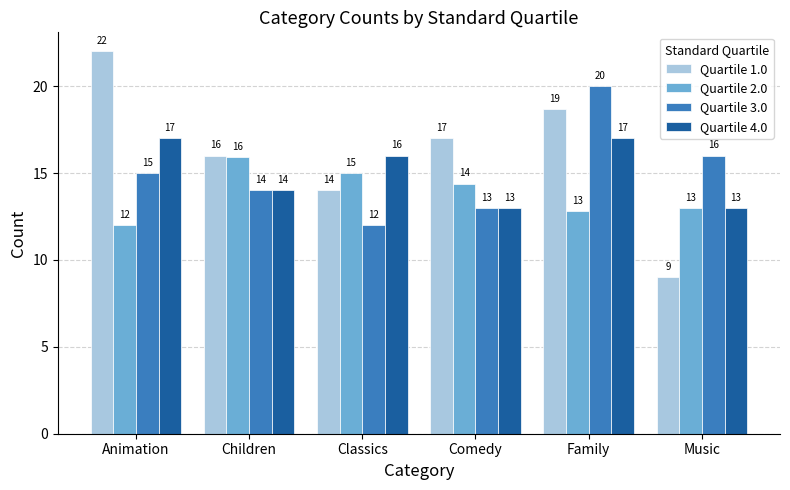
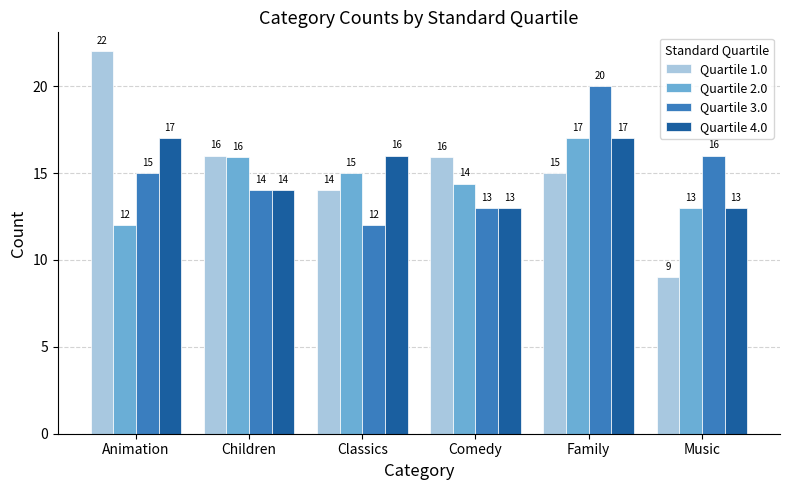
  {
    "Quartile 1.0": {
      "Animation": 22,
      "Children": 16,
      "Classics": 14,
-     "Comedy": 17,
-     "Family": 19,
+     "Comedy": 16,
+     "Family": 15,
      "Music": 9
    },
    "Quartile 2.0": {
      "Animation": 12,
      "Children": 16,
      "Classics": 15,
      "Comedy": 14,
-     "Family": 13,
+     "Family": 17,
      "Music": 13
    }
  }
